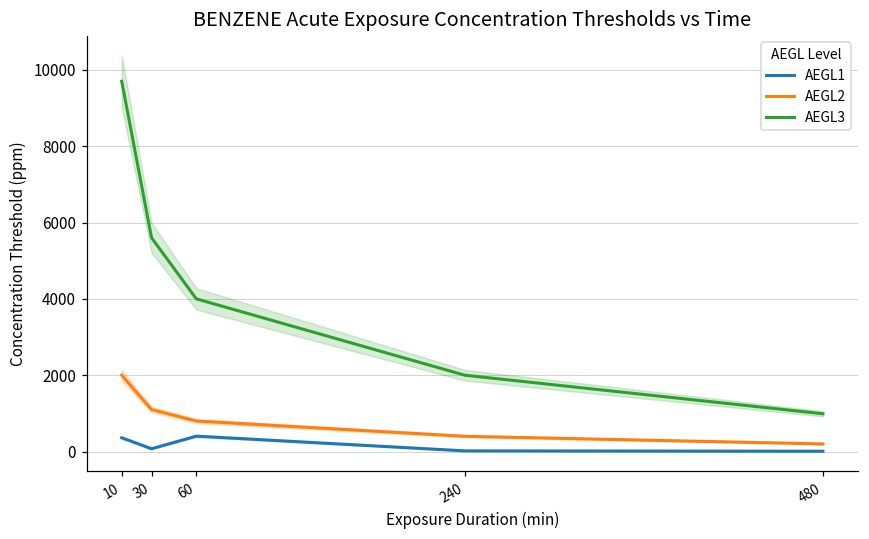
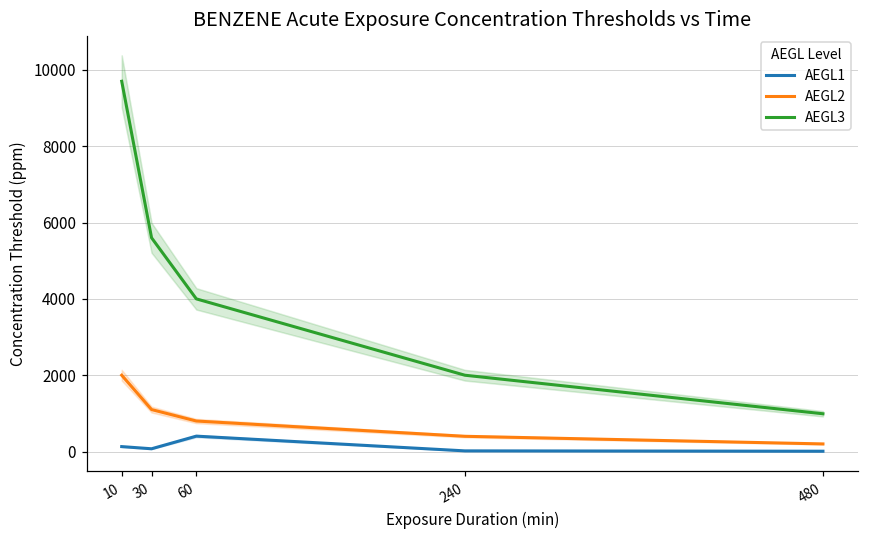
  {
    "AEGL1": {
-     "10": 400,
+     "10": 100,
      "30": 100,
      "60": 400,
      "240": 0,
      "480": 0
    }
  }
